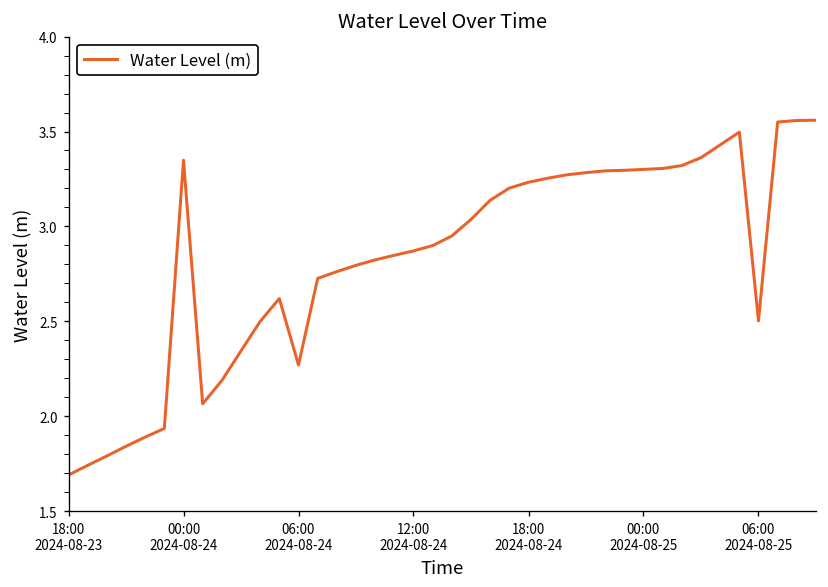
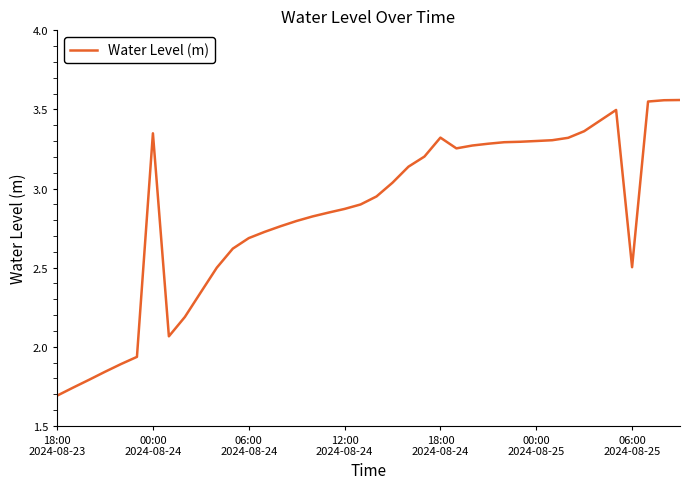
  {
    "18:00 2024-08-23": 1.69,
    "00:00 2024-08-24": 3.35,
-   "06:00 2024-08-24": 2.27,
+   "06:00 2024-08-24": 2.69,
    "12:00 2024-08-24": 2.87,
-   "18:00 2024-08-24": 3.23,
+   "18:00 2024-08-24": 3.32,
    "00:00 2024-08-25": 3.30,
    "06:00 2024-08-25": 2.50
  }
